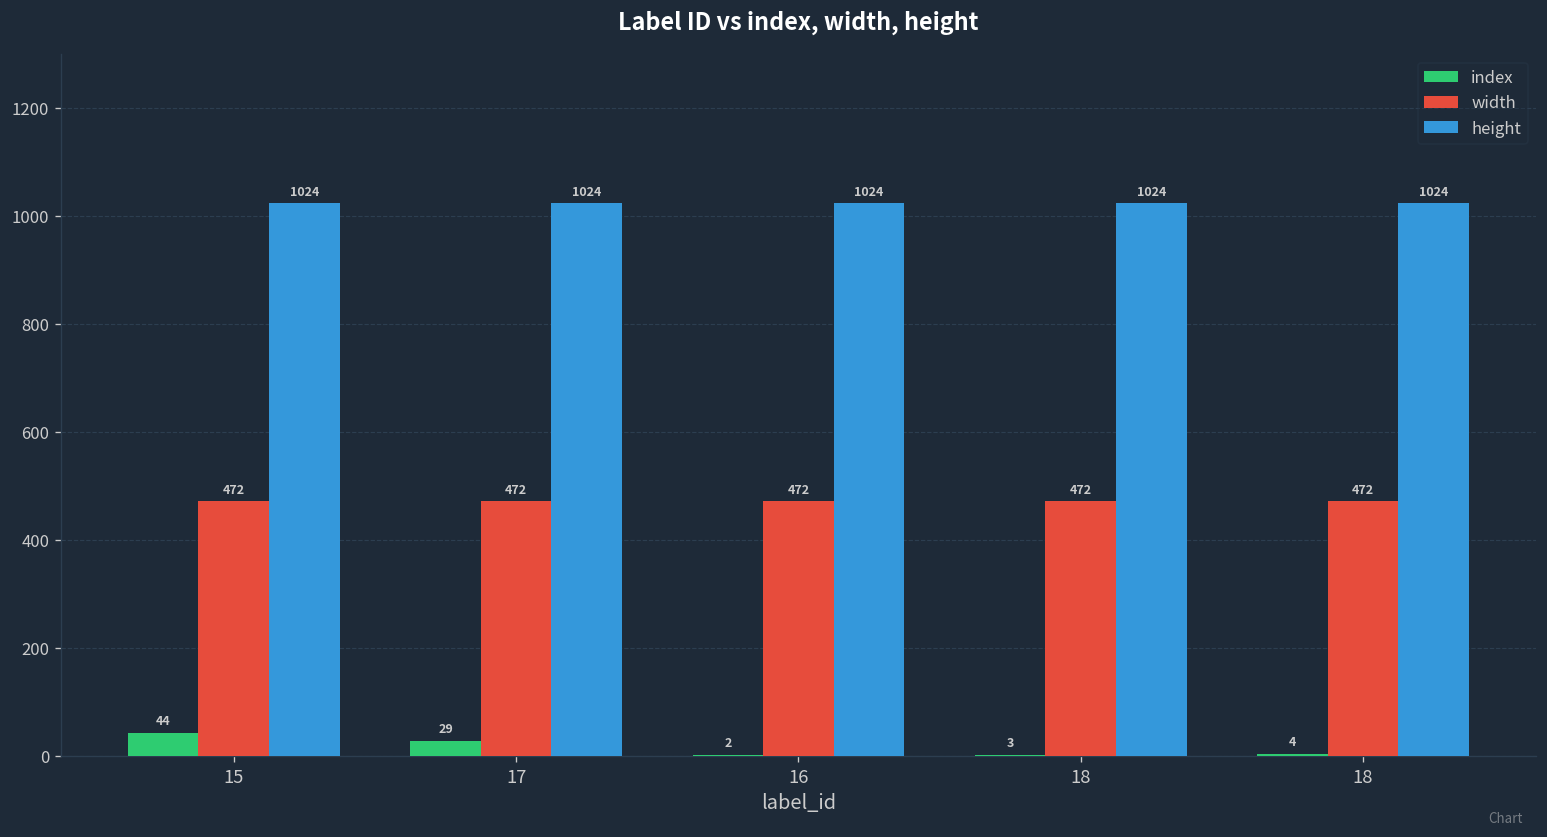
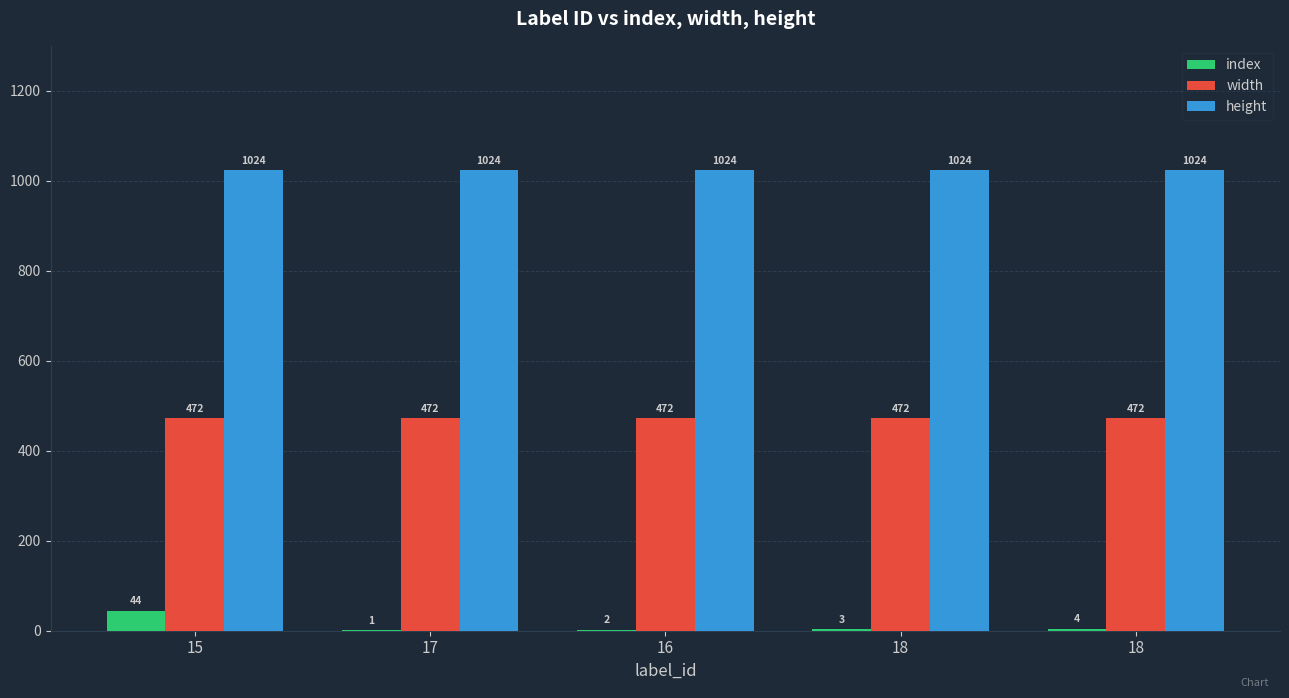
  {
    "index": {
      "15": 44,
-     "17": 29,
+     "17": 1,
      "16": 2
    },
    "width": {
      "15": 472,
      "17": 472,
      "16": 472
    },
    "height": {
      "15": 1024,
      "17": 1024,
      "16": 1024
    }
  }
